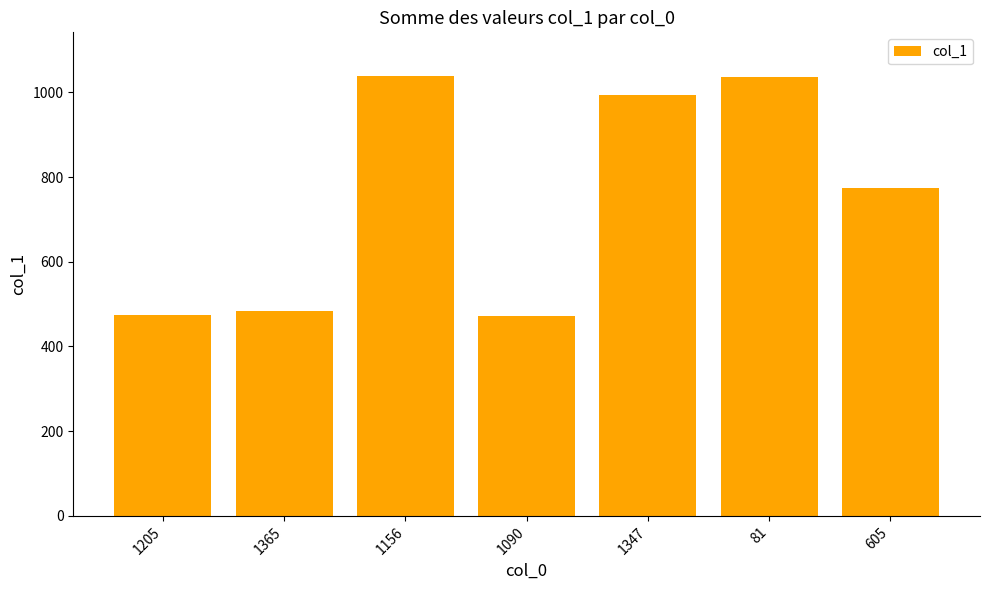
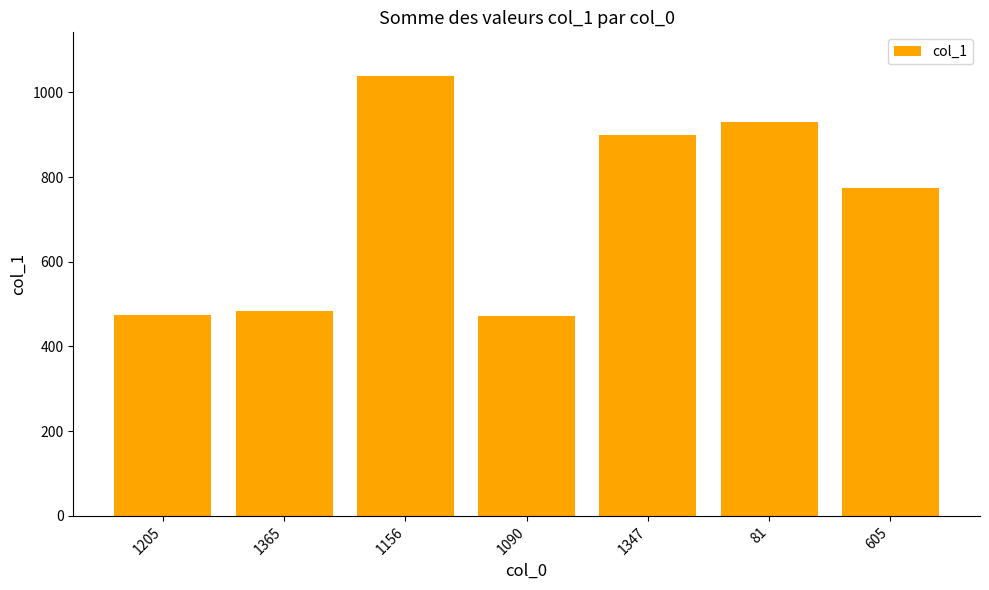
  {
    "1205": 470,
    "1365": 480,
    "1156": 1040,
    "1090": 470,
-   "1347": 1000,
-   "81": 1040,
+   "1347": 900,
+   "81": 930,
    "605": 770
  }
